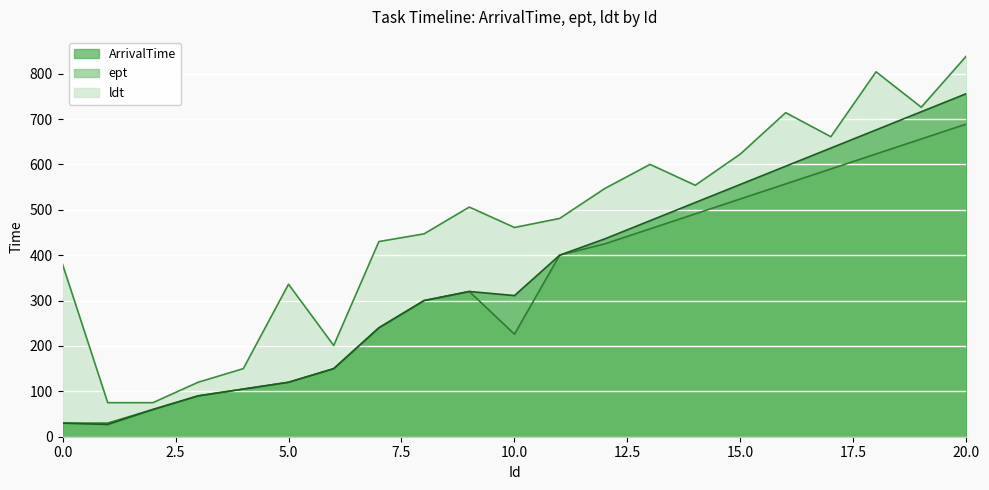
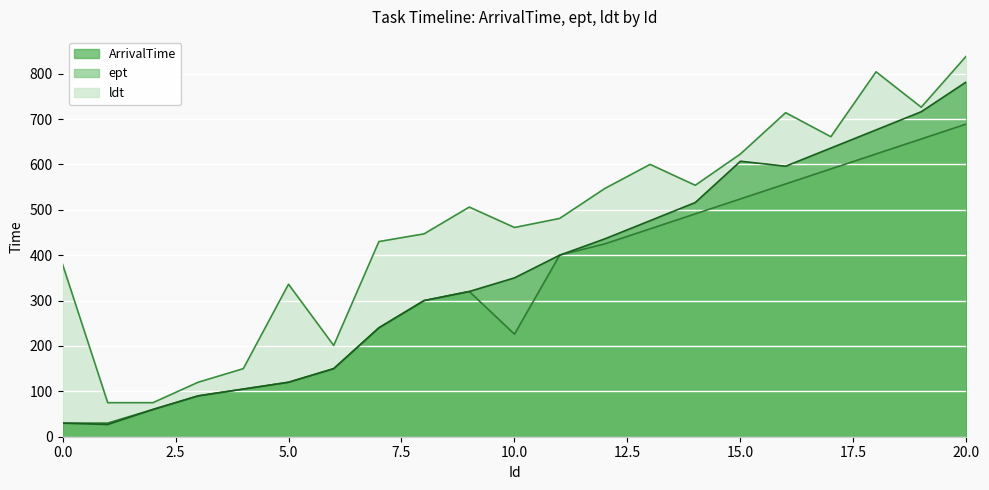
  {
    "ldt": {
      "0.0": 380,
      "5.0": 340,
      "10.0": 460,
      "15.0": 620,
      "20.0": 840
    },
    "ept": {
      "10.0": 230,
      "15.0": 520,
      "20.0": 690
    },
    "ArrivalTime": {
-     "10.0": 310,
-     "15.0": 560,
-     "20.0": 760
+     "10.0": 350,
+     "15.0": 610,
+     "20.0": 780
    }
  }
